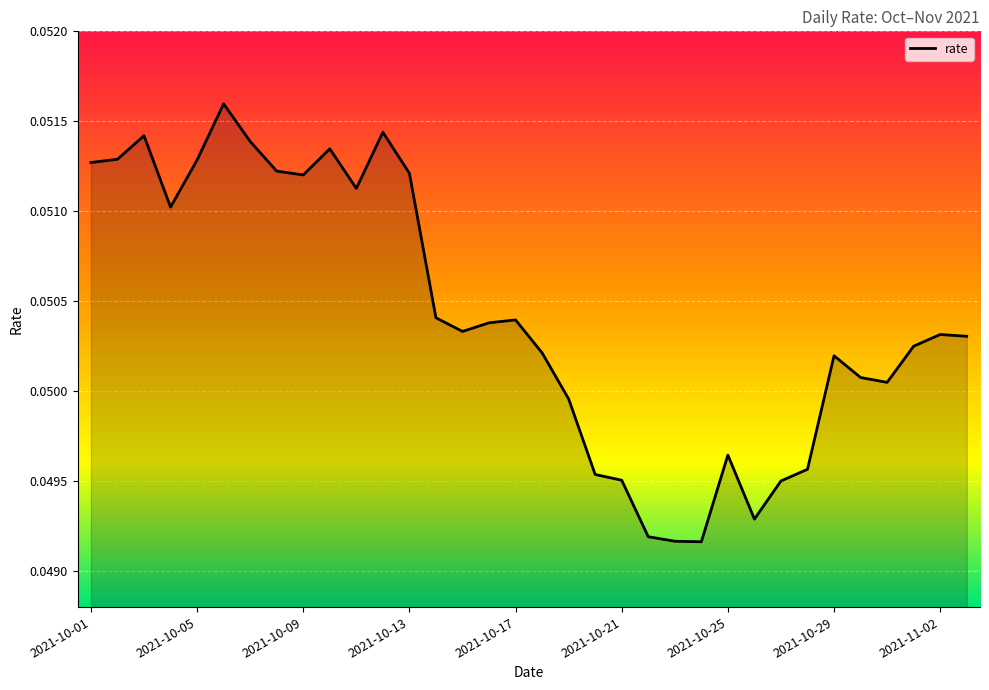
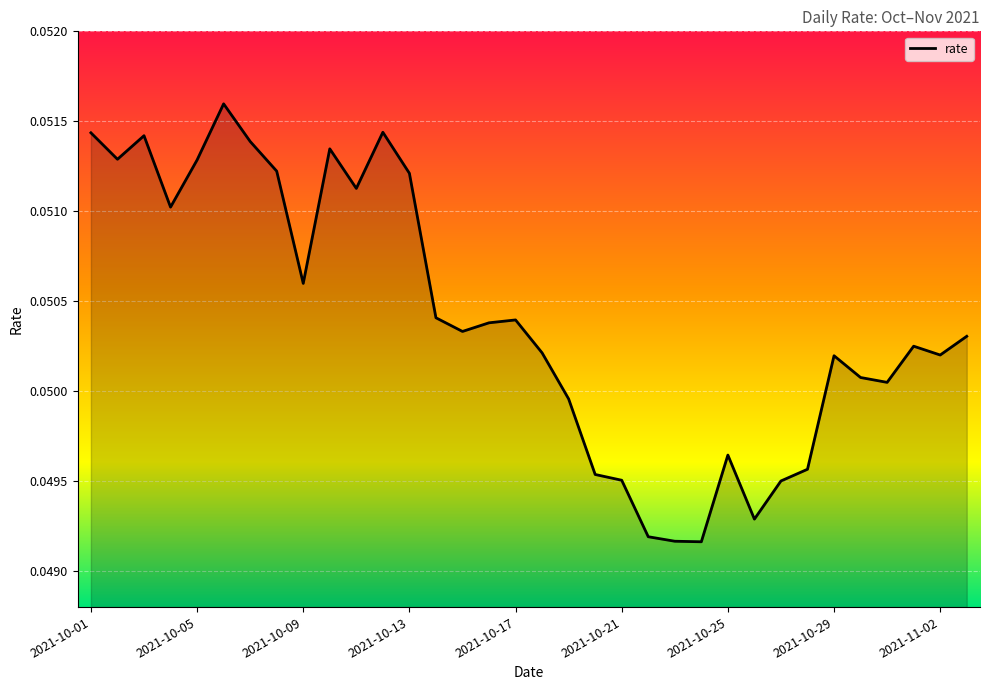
  {
-   "2021-10-01": 0.05127,
+   "2021-10-01": 0.05144,
    "2021-10-05": 0.05129,
-   "2021-10-09": 0.05120,
+   "2021-10-09": 0.05060,
    "2021-10-13": 0.05121,
    "2021-10-17": 0.05040,
    "2021-10-21": 0.04951,
    "2021-10-25": 0.04965,
    "2021-10-29": 0.05020,
-   "2021-11-02": 0.05032
+   "2021-11-02": 0.05020
  }
